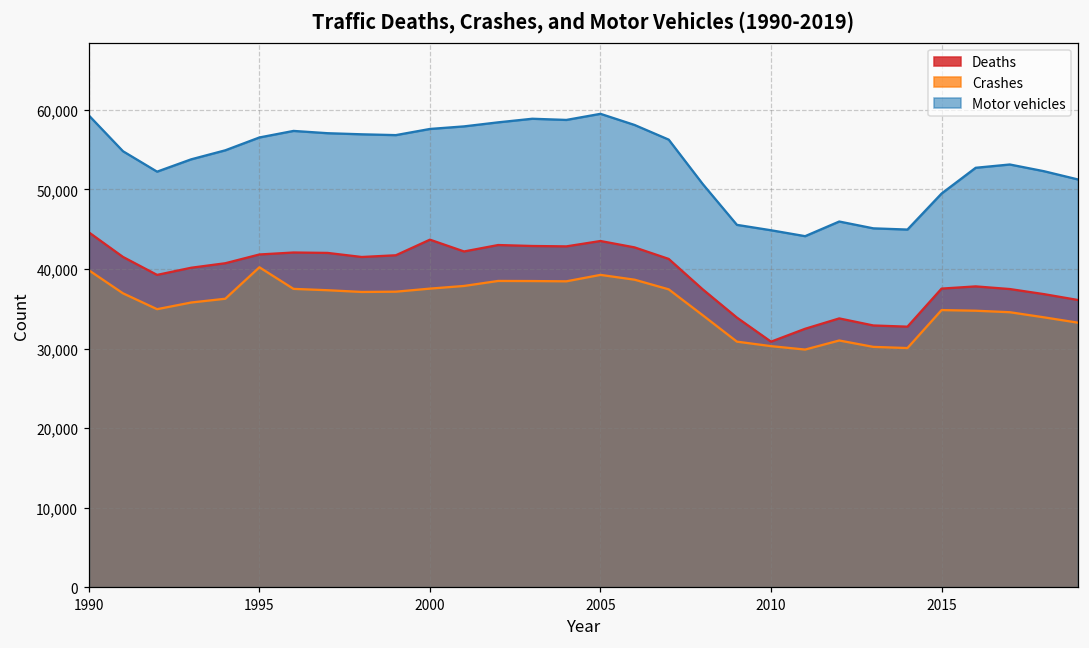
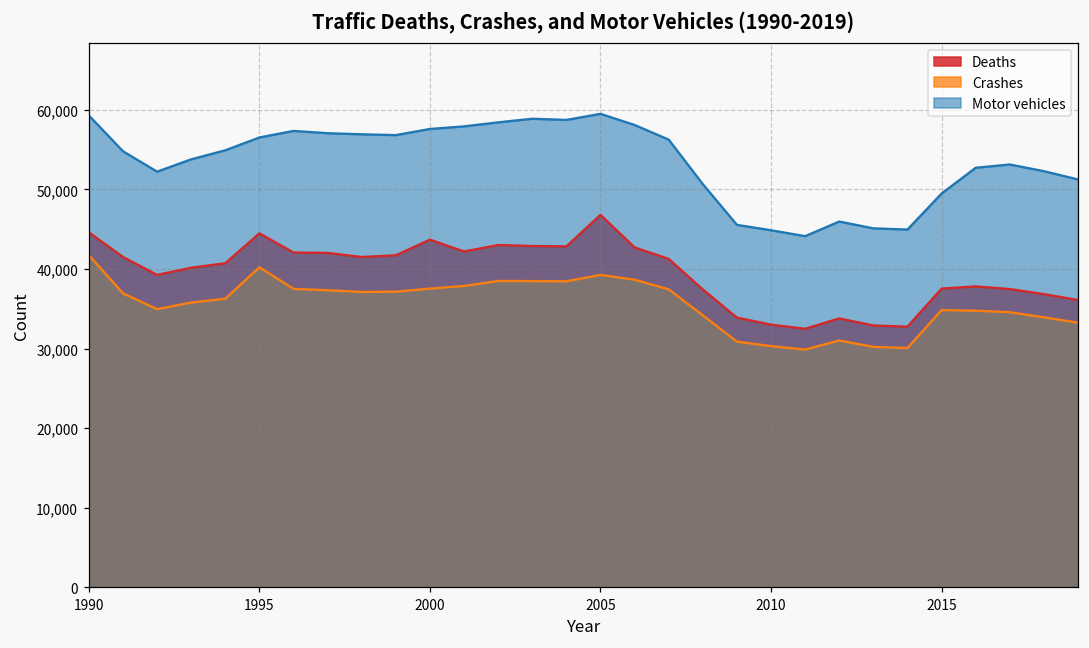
  {
    "Deaths": {
      "1990": "45,000",
-     "1995": "42,000",
+     "1995": "44,000",
      "2000": "44,000",
-     "2005": "44,000",
-     "2010": "31,000",
+     "2005": "47,000",
+     "2010": "33,000",
      "2015": "38,000"
    },
    "Crashes": {
-     "1990": "40,000",
+     "1990": "42,000",
      "1995": "40,000",
      "2000": "38,000",
      "2005": "39,000",
      "2010": "30,000",
      "2015": "35,000"
    },
    "Motor vehicles": {
      "1990": "59,000",
      "1995": "57,000",
      "2000": "58,000",
      "2005": "59,000",
      "2010": "45,000",
      "2015": "49,000"
    }
  }
